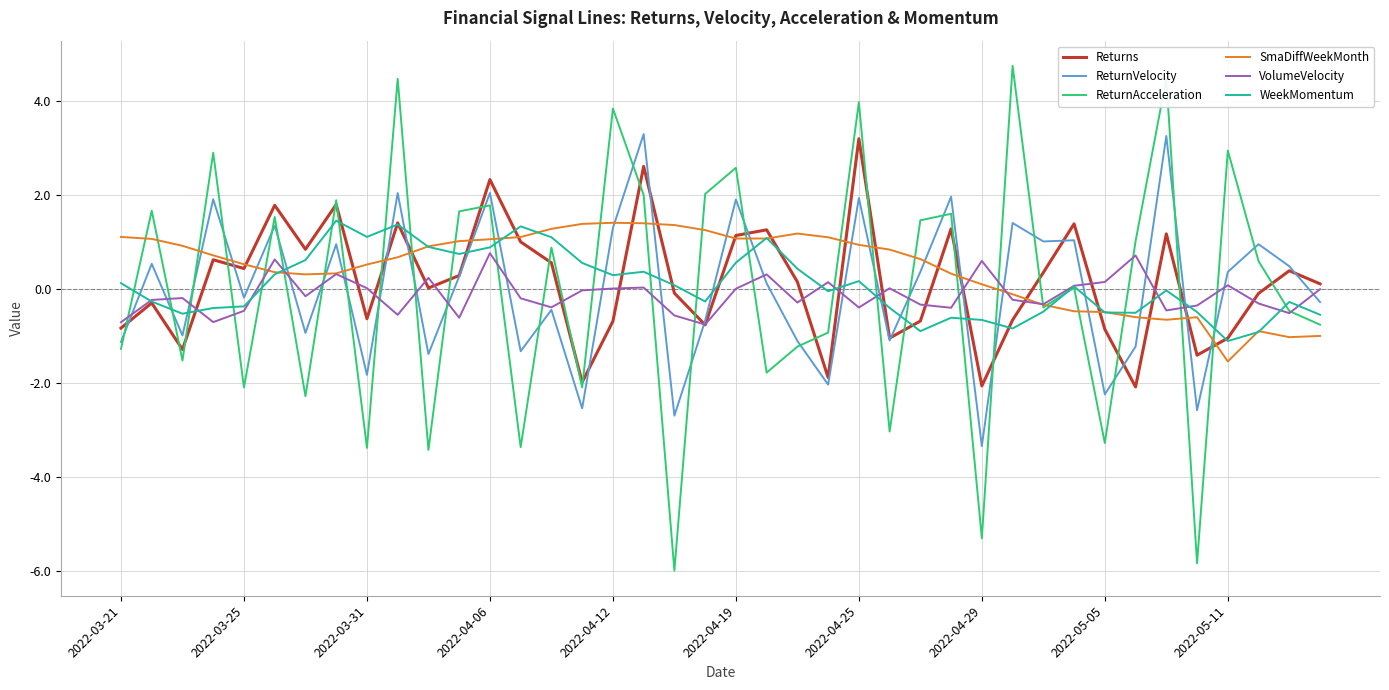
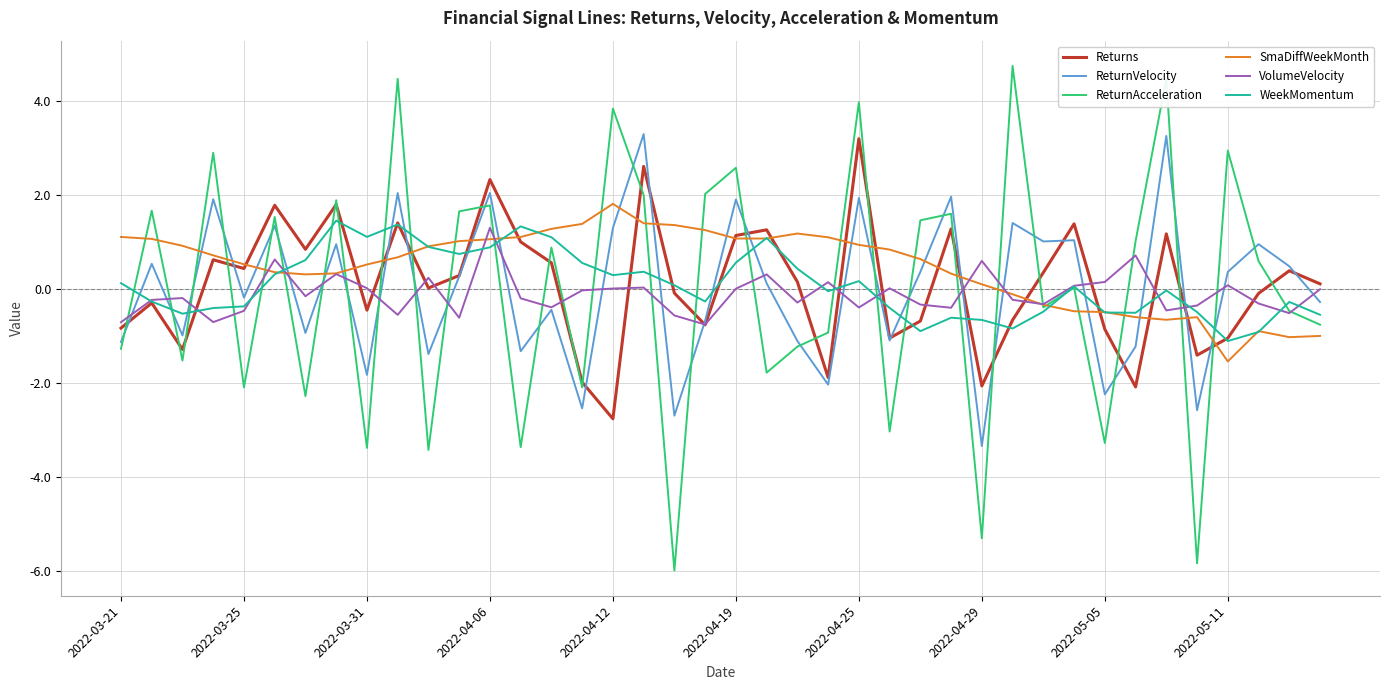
  {
    "Returns": {
      "2022-03-21": -0.8,
      "2022-03-25": 0.4,
-     "2022-03-31": -0.6,
+     "2022-03-31": -0.5,
      "2022-04-06": 2.3,
-     "2022-04-12": -0.7,
+     "2022-04-12": -2.8,
      "2022-04-19": 1.1,
      "2022-04-25": 3.2,
      "2022-04-29": -2.1,
      "2022-05-05": -0.9,
      "2022-05-11": -1.0
    },
    "ReturnVelocity": {
      "2022-03-21": -1.1,
      "2022-03-25": -0.2,
      "2022-03-31": -1.8,
      "2022-04-06": 2.0,
      "2022-04-12": 1.3,
      "2022-04-19": 1.9,
      "2022-04-25": 1.9,
      "2022-04-29": -3.3,
      "2022-05-05": -2.2,
      "2022-05-11": 0.4
    },
    "SmaDiffWeekMonth": {
      "2022-03-21": 1.1,
      "2022-03-25": 0.5,
      "2022-03-31": 0.5,
      "2022-04-06": 1.1,
-     "2022-04-12": 1.4,
+     "2022-04-12": 1.8,
      "2022-04-19": 1.1,
      "2022-04-25": 0.9,
      "2022-04-29": 0.1,
      "2022-05-11": -1.5
    },
    "VolumeVelocity": {
      "2022-03-21": -0.7,
      "2022-03-25": -0.5,
      "2022-03-31": 0.0,
-     "2022-04-06": 0.8,
+     "2022-04-06": 1.3,
      "2022-04-12": 0.0,
      "2022-04-19": 0.0,
      "2022-04-25": -0.4,
      "2022-04-29": 0.6,
      "2022-05-05": 0.1,
      "2022-05-11": 0.1
    }
  }
